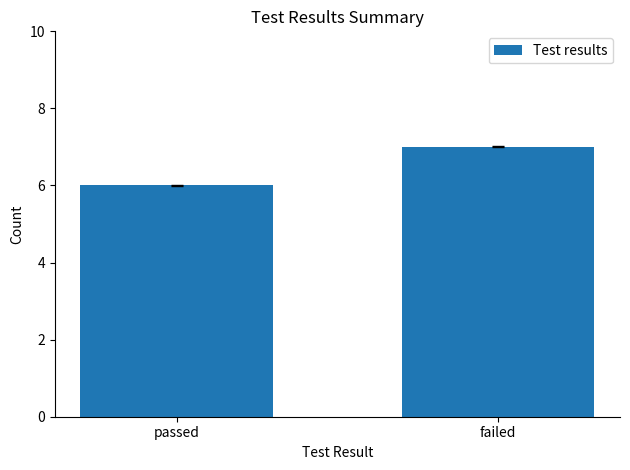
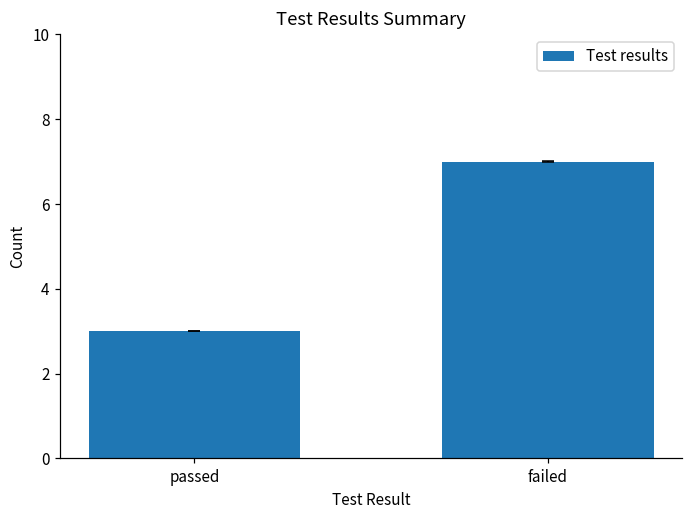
  {
    "Test results": {
-     "passed": 6,
+     "passed": 3,
      "failed": 7
    }
  }
